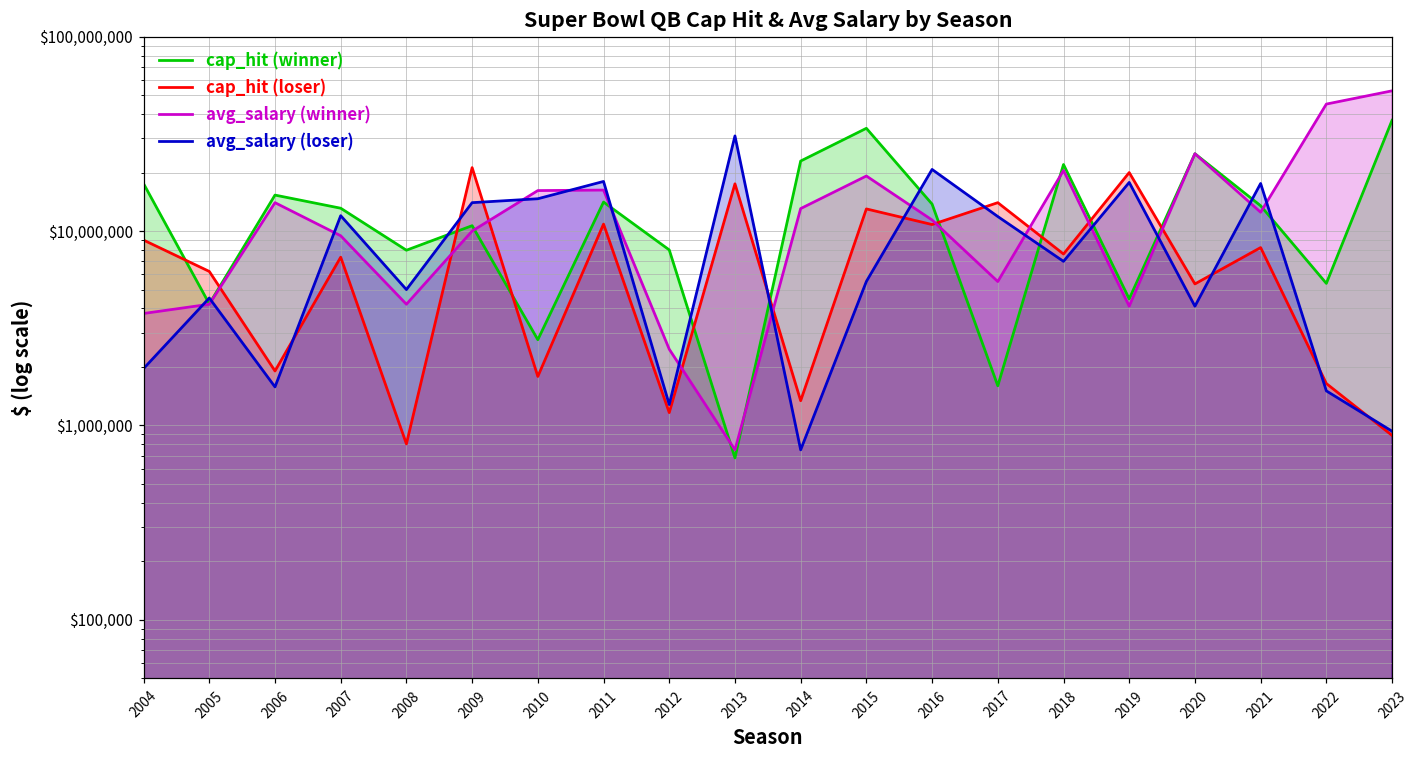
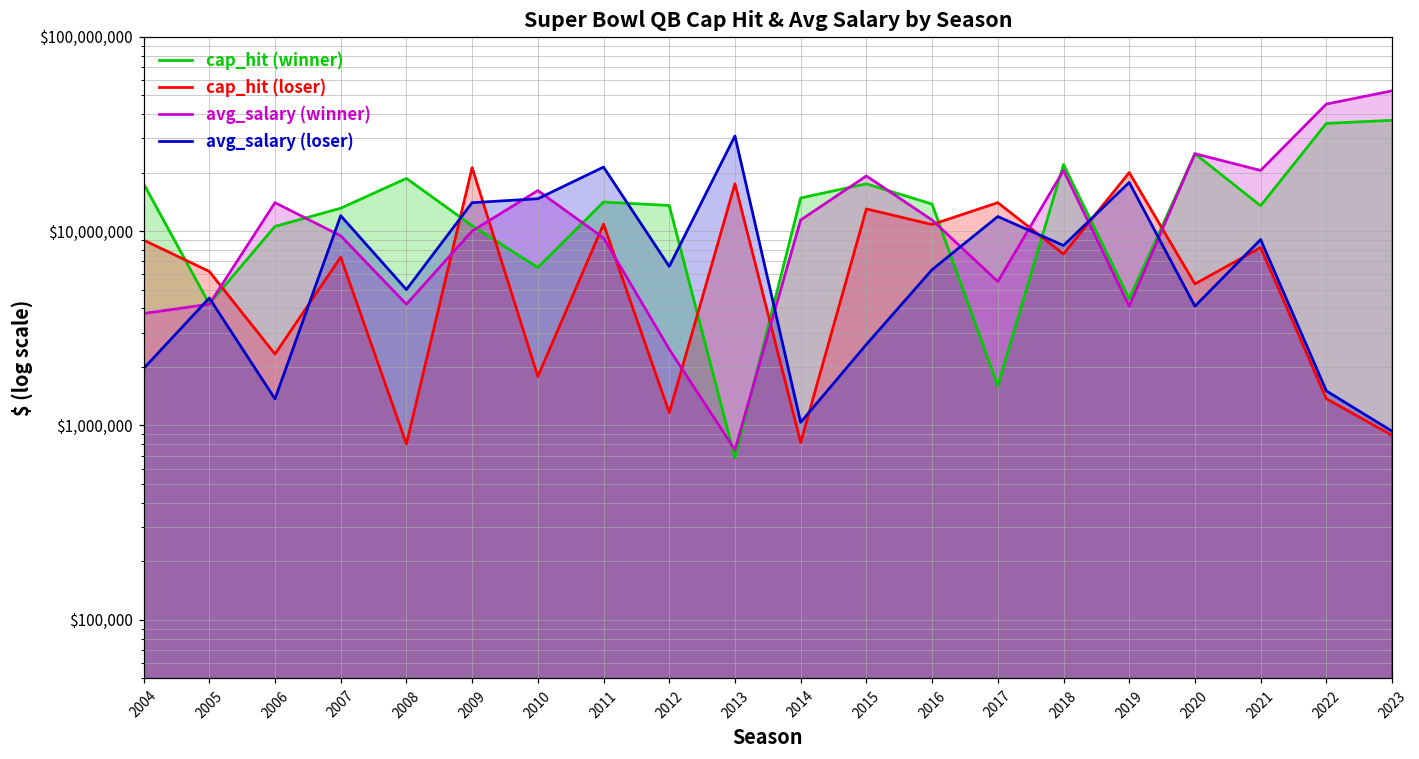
  {
    "cap_hit (winner)": {
      "2004": "$18,000,000",
-     "2006": "$15,000,000",
+     "2006": "$11,000,000",
      "2007": "$13,000,000",
-     "2008": "$8,000,000",
+     "2008": "$19,000,000",
      "2009": "$11,000,000",
-     "2010": "$2,800,000",
+     "2010": "$6,500,000",
      "2011": "$14,000,000",
-     "2012": "$8,000,000",
+     "2012": "$14,000,000",
      "2013": "$680,000",
-     "2014": "$23,000,000",
-     "2015": "$34,000,000",
+     "2014": "$15,000,000",
+     "2015": "$18,000,000",
      "2016": "$14,000,000",
      "2017": "$1,600,000",
      "2018": "$22,000,000",
      "2019": "$4,500,000",
      "2021": "$14,000,000",
-     "2022": "$5,400,000",
+     "2022": "$36,000,000",
      "2023": "$37,000,000"
    },
    "cap_hit (loser)": {
      "2004": "$9,000,000",
      "2005": "$6,200,000",
-     "2006": "$1,900,000",
+     "2006": "$2,300,000",
      "2007": "$7,300,000",
      "2008": "$800,000",
      "2009": "$21,000,000",
      "2010": "$1,800,000",
      "2011": "$11,000,000",
      "2012": "$1,200,000",
      "2013": "$18,000,000",
-     "2014": "$1,300,000",
+     "2014": "$800,000",
      "2015": "$13,000,000",
      "2016": "$11,000,000",
      "2017": "$14,000,000",
      "2018": "$7,600,000",
      "2019": "$20,000,000",
      "2020": "$5,300,000",
      "2021": "$8,000,000",
-     "2022": "$1,600,000",
+     "2022": "$1,400,000",
      "2023": "$900,000"
    },
    "avg_salary (winner)": {
      "2004": "$3,800,000",
      "2006": "$14,000,000",
      "2007": "$9,000,000",
      "2008": "$4,200,000",
      "2009": "$10,000,000",
      "2010": "$16,000,000",
-     "2011": "$16,000,000",
+     "2011": "$9,000,000",
      "2012": "$2,500,000",
      "2013": "$750,000",
-     "2014": "$13,000,000",
+     "2014": "$11,000,000",
      "2015": "$19,000,000",
      "2016": "$11,000,000",
      "2017": "$5,500,000",
      "2018": "$21,000,000",
      "2019": "$4,100,000",
-     "2021": "$13,000,000",
+     "2021": "$21,000,000",
      "2022": "$45,000,000",
      "2023": "$53,000,000"
    },
    "avg_salary (loser)": {
      "2004": "$2,000,000",
      "2005": "$4,500,000",
-     "2006": "$1,600,000",
+     "2006": "$1,400,000",
      "2007": "$12,000,000",
      "2008": "$5,000,000",
      "2009": "$14,000,000",
      "2010": "$15,000,000",
-     "2011": "$18,000,000",
-     "2012": "$1,300,000",
+     "2011": "$21,000,000",
+     "2012": "$6,600,000",
      "2013": "$31,000,000",
-     "2014": "$750,000",
-     "2015": "$5,500,000",
-     "2016": "$21,000,000",
+     "2014": "$1,000,000",
+     "2015": "$2,600,000",
+     "2016": "$6,300,000",
      "2017": "$12,000,000",
-     "2018": "$7,000,000",
+     "2018": "$8,000,000",
      "2019": "$18,000,000",
      "2020": "$4,100,000",
-     "2021": "$18,000,000",
+     "2021": "$9,000,000",
      "2022": "$1,500,000",
      "2023": "$900,000"
    }
  }
